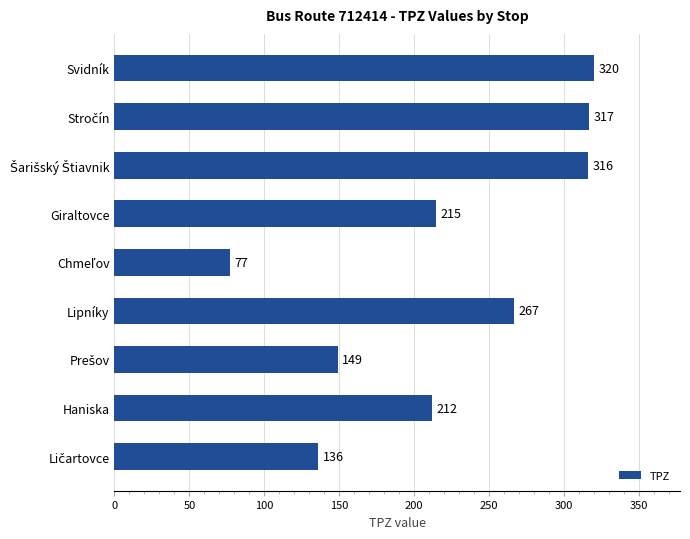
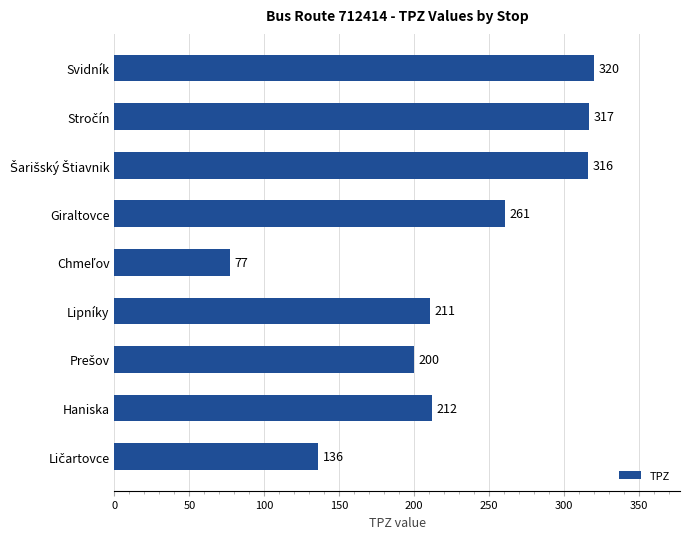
  {
    "Svidník": 320,
    "Stročín": 317,
    "Šarišský Štiavnik": 316,
-   "Giraltovce": 215,
+   "Giraltovce": 261,
    "Chmeľov": 77,
-   "Lipníky": 267,
-   "Prešov": 149,
+   "Lipníky": 211,
+   "Prešov": 200,
    "Haniska": 212,
    "Ličartovce": 136
  }
